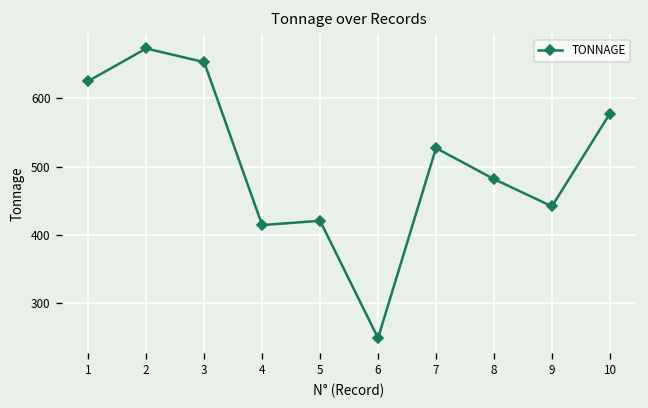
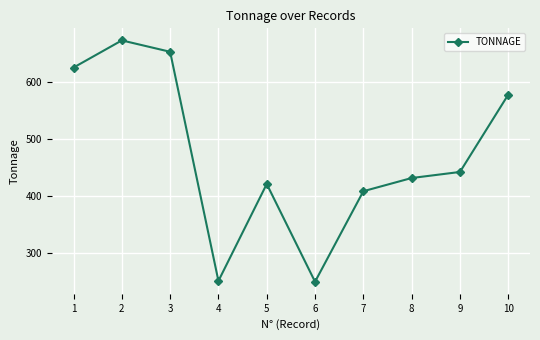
  {
    "1": 620,
    "2": 670,
    "3": 650,
-   "4": 410,
+   "4": 250,
    "5": 420,
    "6": 250,
-   "7": 530,
-   "8": 480,
+   "7": 410,
+   "8": 430,
    "9": 440,
    "10": 580
  }
